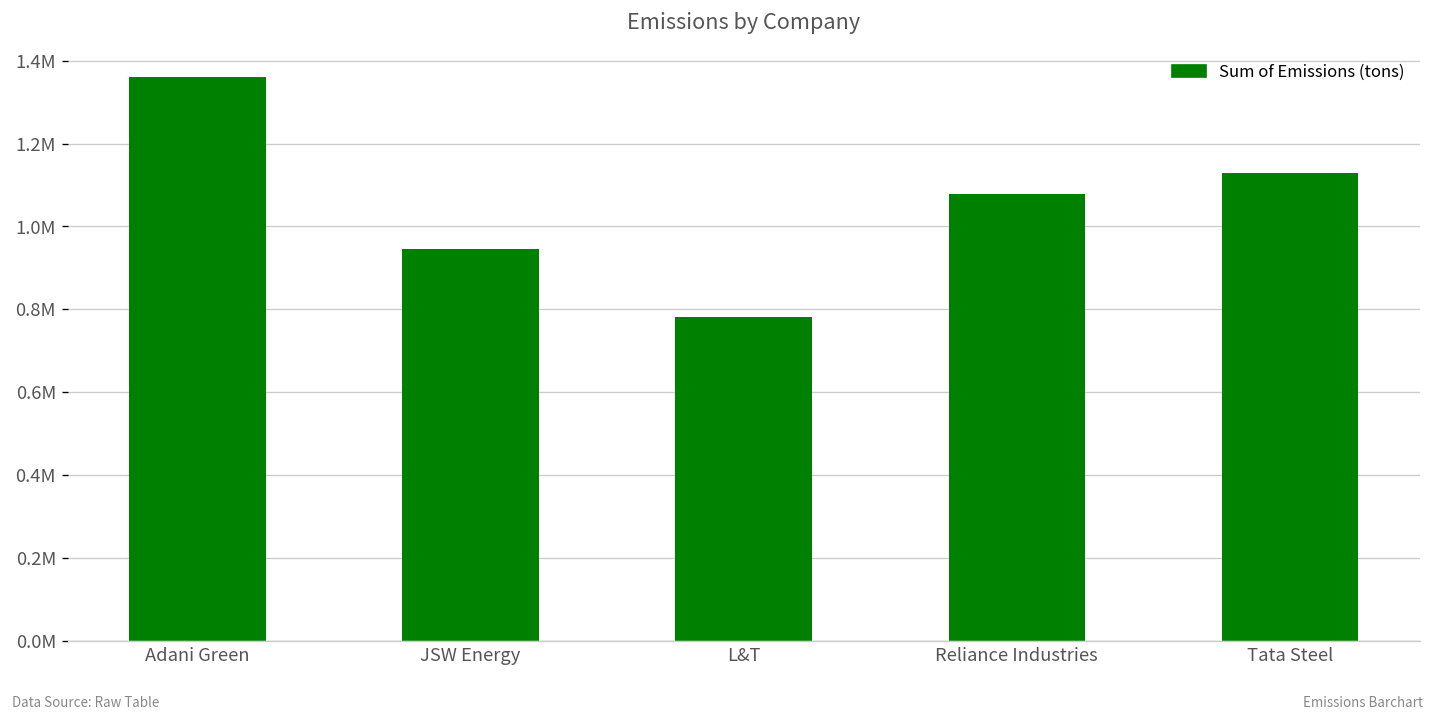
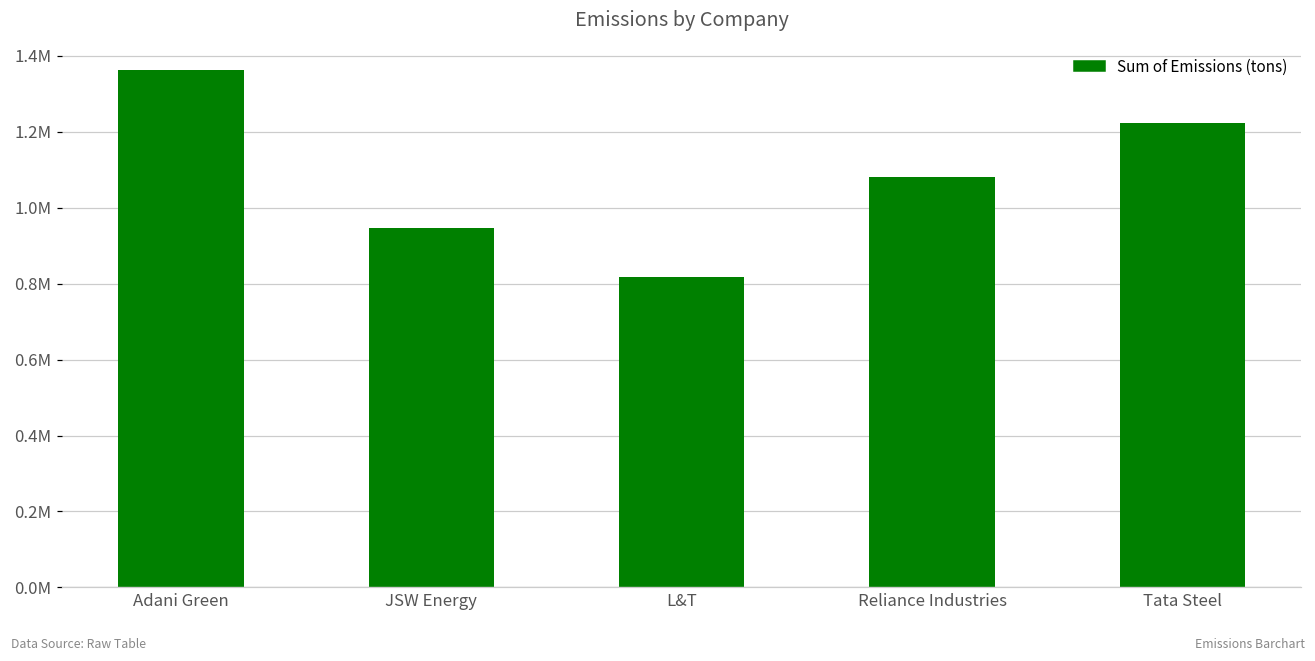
  {
    "Adani Green": 1360000,
    "JSW Energy": 950000,
-   "L&T": 780000,
+   "L&T": 820000,
    "Reliance Industries": 1080000,
-   "Tata Steel": 1130000
+   "Tata Steel": 1220000
  }
